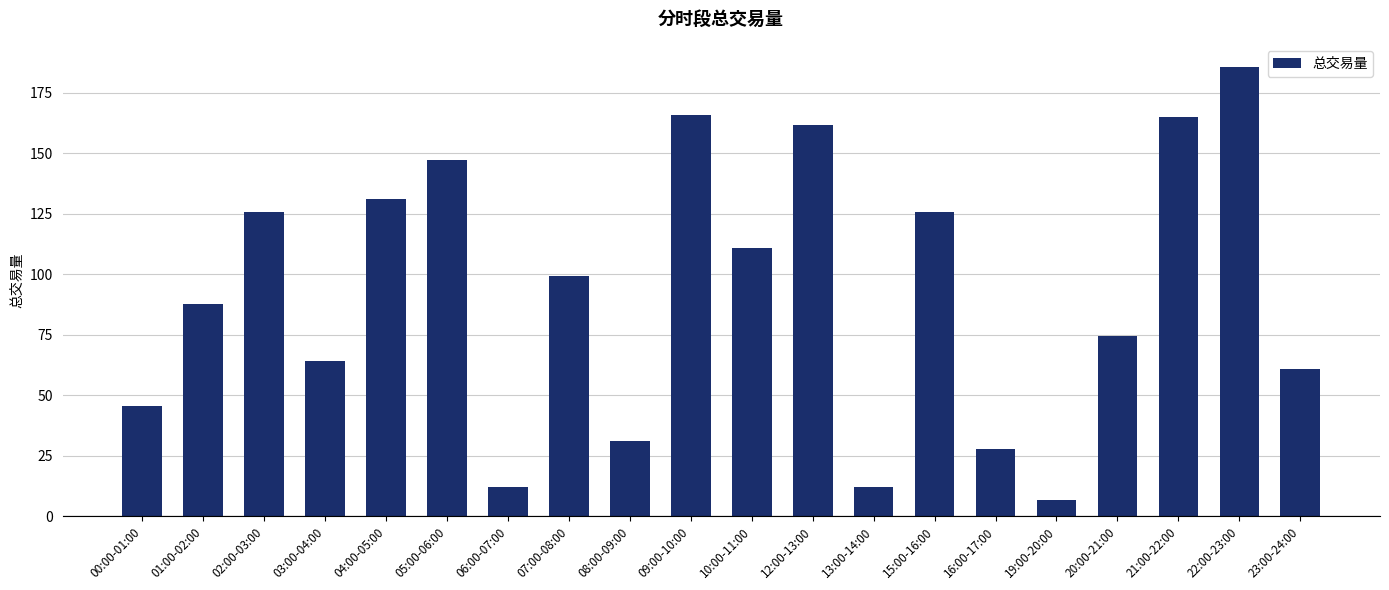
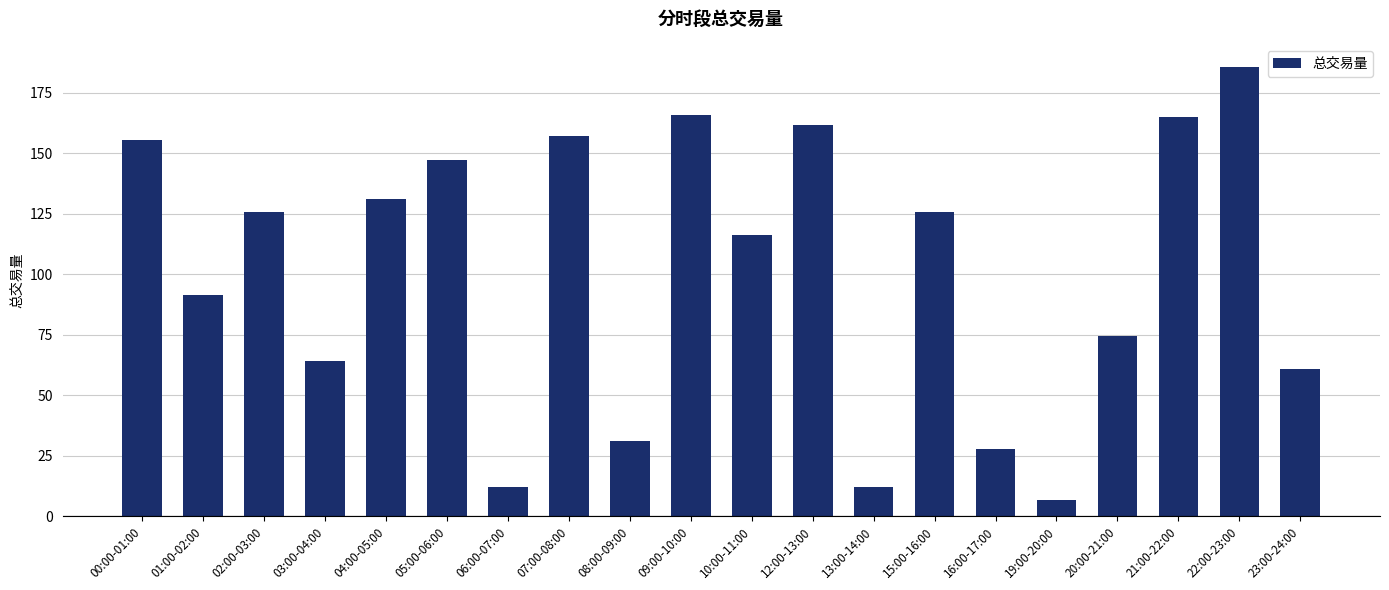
  {
-   "00:00-01:00": 45,
-   "01:00-02:00": 88,
+   "00:00-01:00": 155,
+   "01:00-02:00": 91,
    "02:00-03:00": 126,
    "03:00-04:00": 64,
    "04:00-05:00": 131,
    "05:00-06:00": 147,
    "06:00-07:00": 12,
-   "07:00-08:00": 99,
+   "07:00-08:00": 157,
    "08:00-09:00": 31,
    "09:00-10:00": 166,
-   "10:00-11:00": 111,
+   "10:00-11:00": 116,
    "12:00-13:00": 162,
    "13:00-14:00": 12,
    "15:00-16:00": 126,
    "16:00-17:00": 28,
    "19:00-20:00": 7,
    "20:00-21:00": 74,
    "21:00-22:00": 165,
    "22:00-23:00": 186,
    "23:00-24:00": 61
  }
